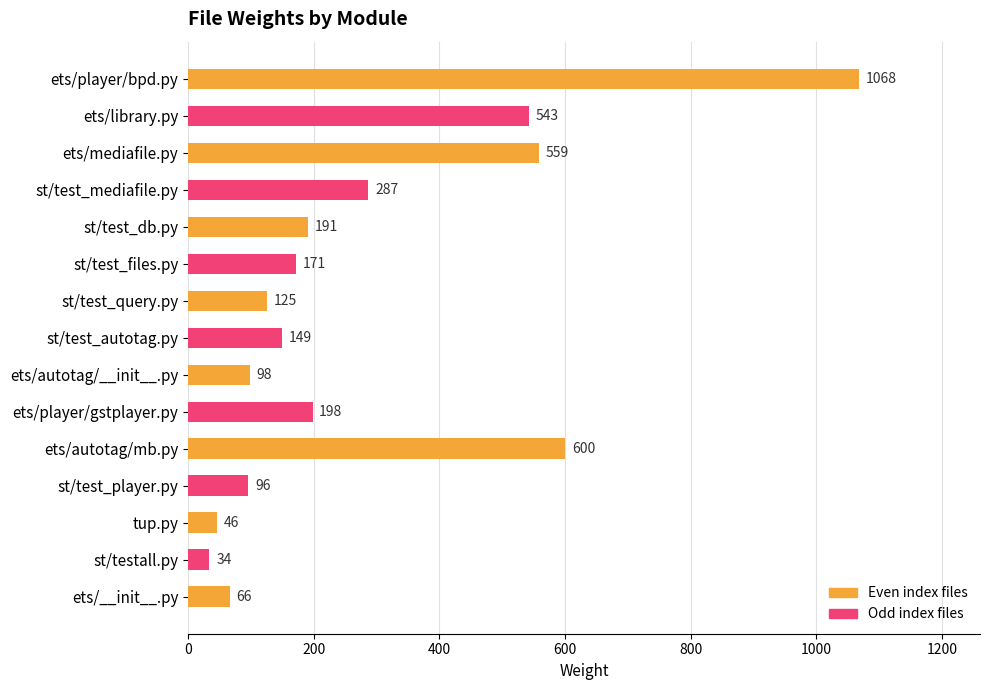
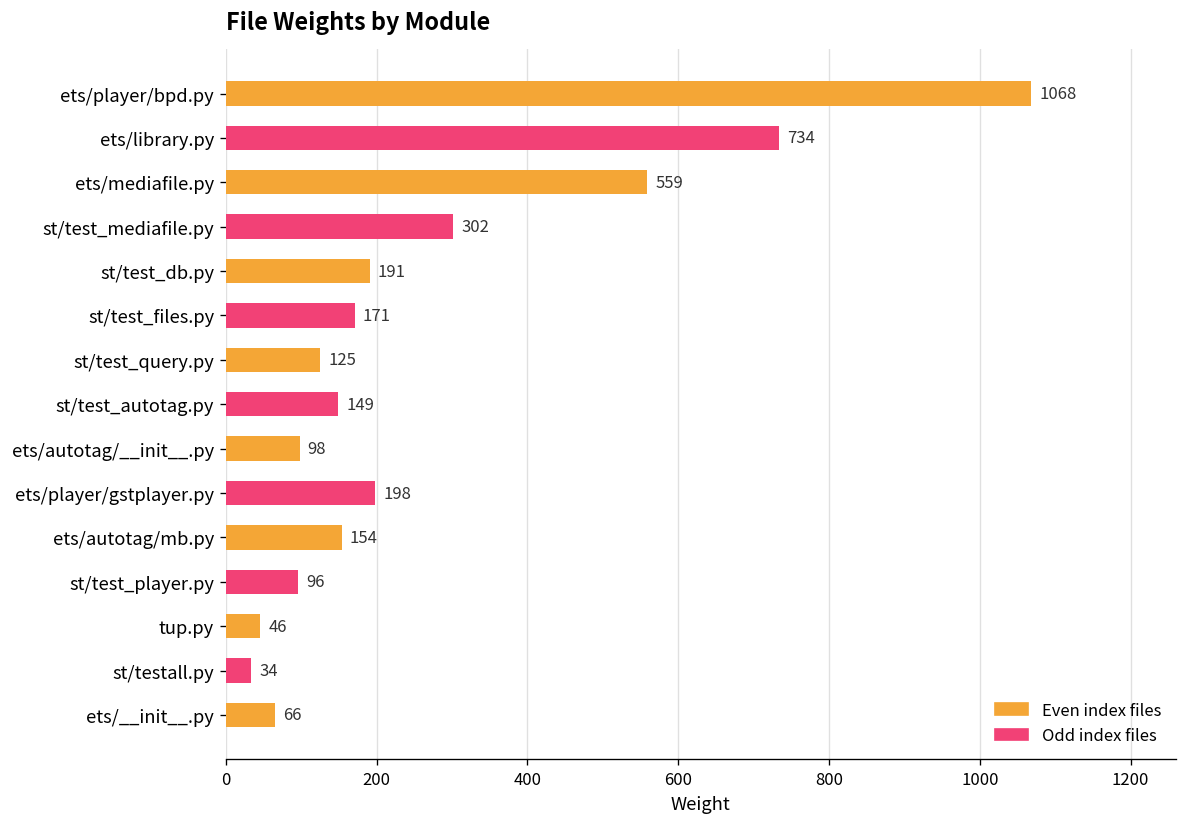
  {
    "ets/player/bpd.py": 1068,
-   "ets/library.py": 543,
+   "ets/library.py": 734,
    "ets/mediafile.py": 559,
-   "st/test_mediafile.py": 287,
+   "st/test_mediafile.py": 302,
    "st/test_db.py": 191,
    "st/test_files.py": 171,
    "st/test_query.py": 125,
    "st/test_autotag.py": 149,
    "ets/autotag/__init__.py": 98,
    "ets/player/gstplayer.py": 198,
-   "ets/autotag/mb.py": 600,
+   "ets/autotag/mb.py": 154,
    "st/test_player.py": 96,
    "tup.py": 46,
    "st/testall.py": 34,
    "ets/__init__.py": 66
  }
